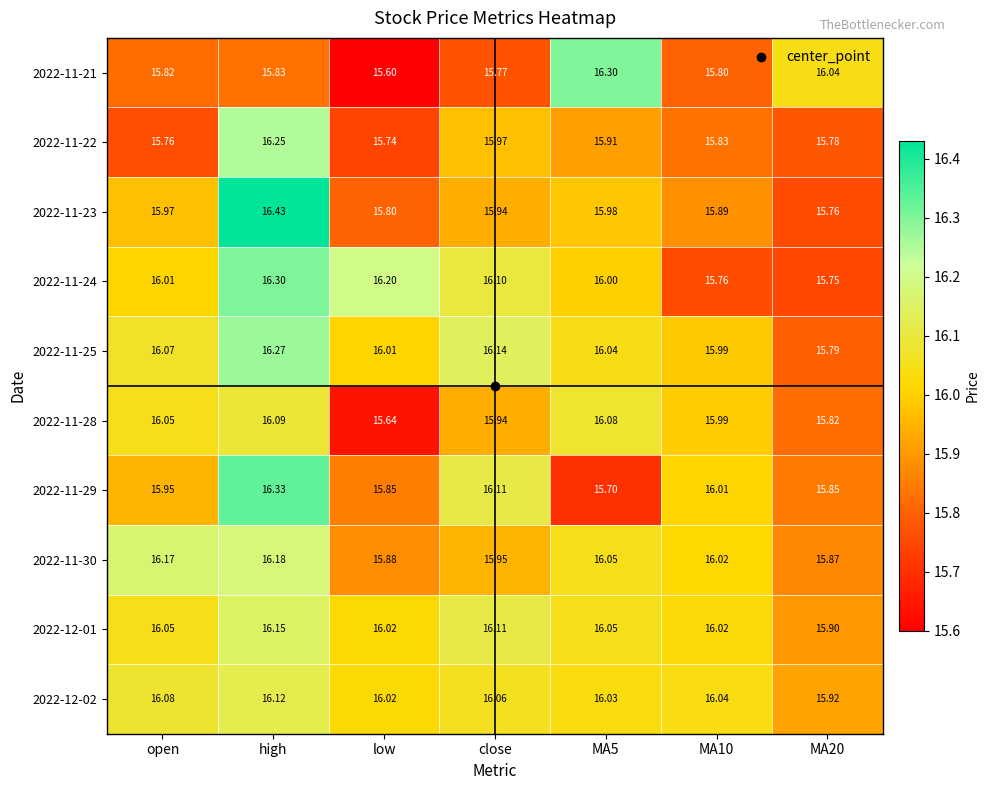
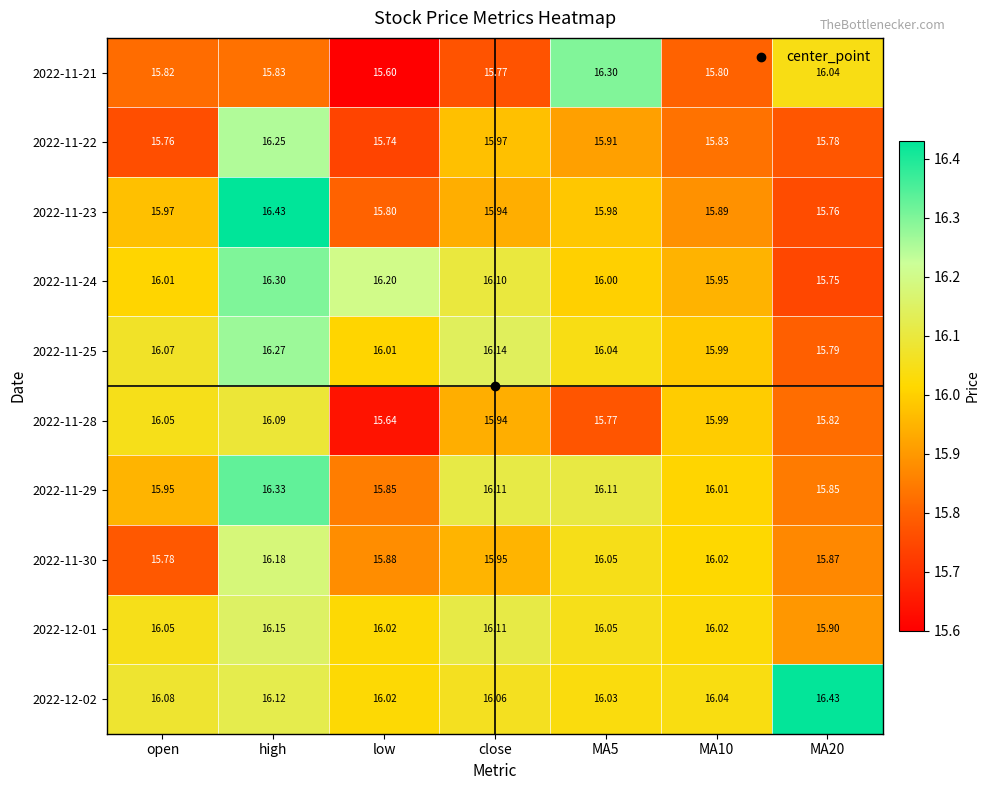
  {
    "2022-11-21": {
      "open": 15.82,
      "high": 15.83,
      "low": 15.60,
      "close": 15.77,
      "MA5": 16.30,
      "MA10": 15.80,
      "MA20": 16.04
    },
    "2022-11-22": {
      "open": 15.76,
      "high": 16.25,
      "low": 15.74,
      "close": 15.97,
      "MA5": 15.91,
      "MA10": 15.83,
      "MA20": 15.78
    },
    "2022-11-23": {
      "open": 15.97,
      "high": 16.43,
      "low": 15.80,
      "close": 15.94,
      "MA5": 15.98,
      "MA10": 15.89,
      "MA20": 15.76
    },
    "2022-11-24": {
      "open": 16.01,
      "high": 16.30,
      "low": 16.20,
      "close": 16.10,
      "MA5": 16.00,
-     "MA10": 15.76,
+     "MA10": 15.95,
      "MA20": 15.75
    },
    "2022-11-25": {
      "open": 16.07,
      "high": 16.27,
      "low": 16.01,
      "close": 16.14,
      "MA5": 16.04,
      "MA10": 15.99,
      "MA20": 15.79
    },
    "2022-11-28": {
      "open": 16.05,
      "high": 16.09,
      "low": 15.64,
      "close": 15.94,
-     "MA5": 16.08,
+     "MA5": 15.77,
      "MA10": 15.99,
      "MA20": 15.82
    },
    "2022-11-29": {
      "open": 15.95,
      "high": 16.33,
      "low": 15.85,
      "close": 16.11,
-     "MA5": 15.70,
+     "MA5": 16.11,
      "MA10": 16.01,
      "MA20": 15.85
    },
    "2022-11-30": {
-     "open": 16.17,
+     "open": 15.78,
      "high": 16.18,
      "low": 15.88,
      "close": 15.95,
      "MA5": 16.05,
      "MA10": 16.02,
      "MA20": 15.87
    },
    "2022-12-01": {
      "open": 16.05,
      "high": 16.15,
      "low": 16.02,
      "close": 16.11,
      "MA5": 16.05,
      "MA10": 16.02,
      "MA20": 15.90
    },
    "2022-12-02": {
      "open": 16.08,
      "high": 16.12,
      "low": 16.02,
      "close": 16.06,
      "MA5": 16.03,
      "MA10": 16.04,
-     "MA20": 15.92
+     "MA20": 16.43
    }
  }
